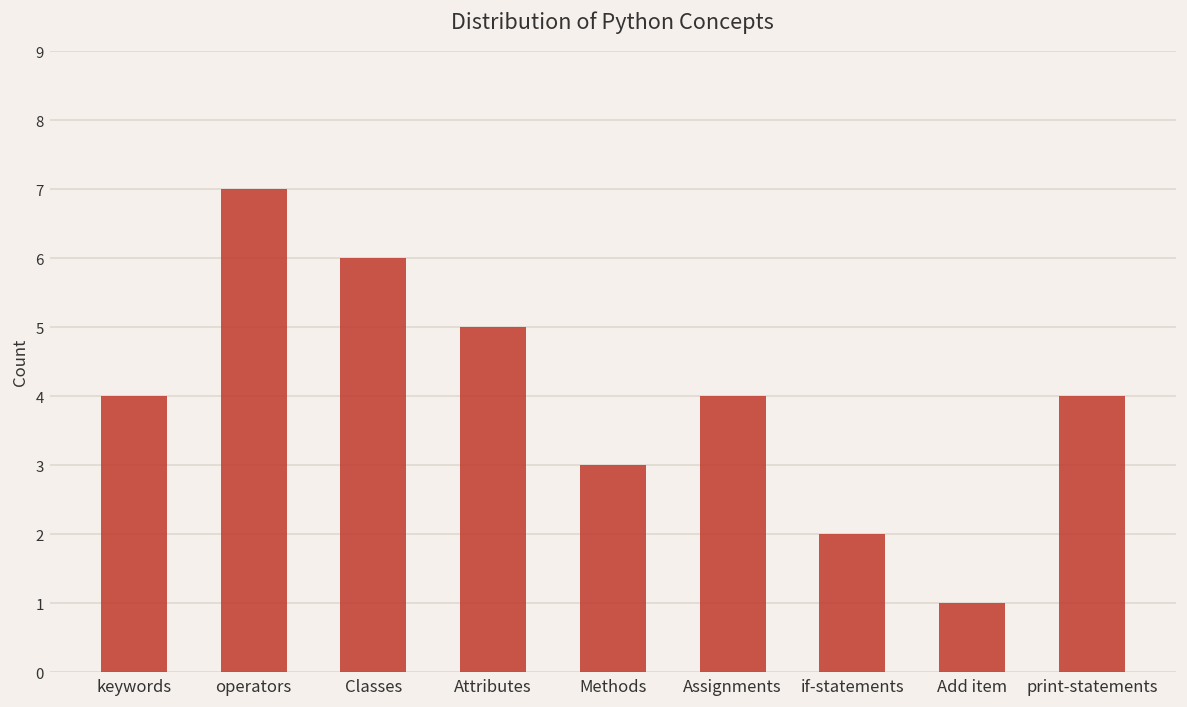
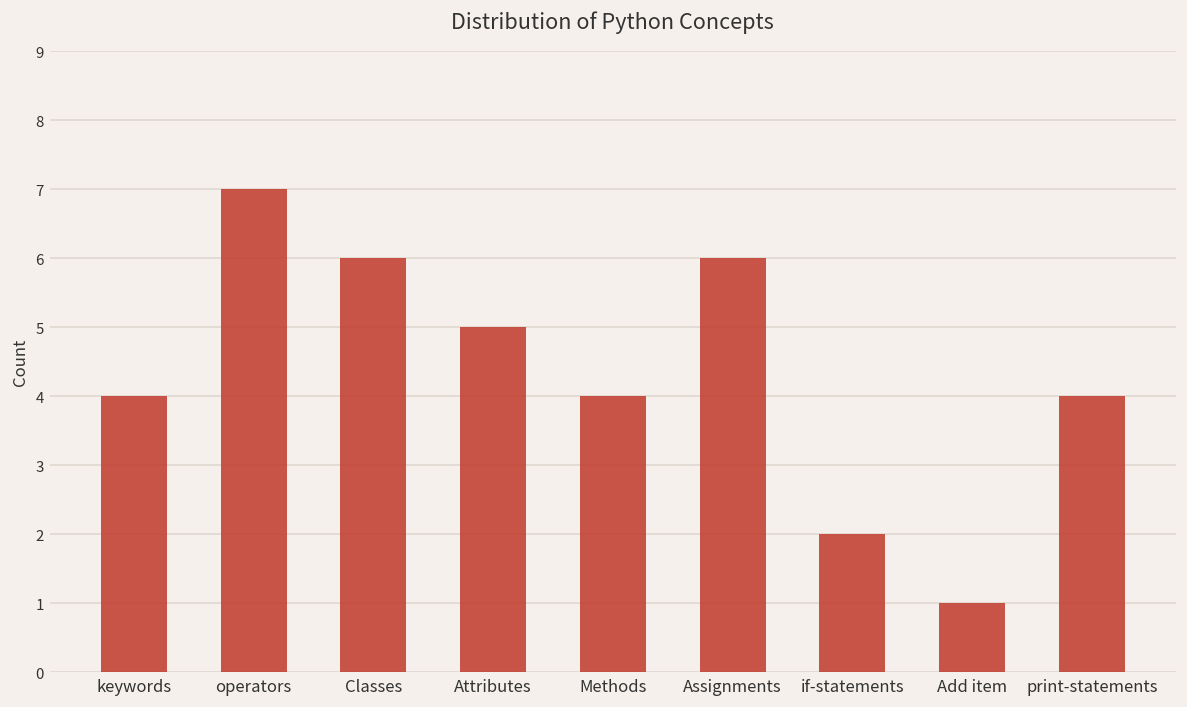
  {
    "keywords": 4,
    "operators": 7,
    "Classes": 6,
    "Attributes": 5,
-   "Methods": 3,
-   "Assignments": 4,
+   "Methods": 4,
+   "Assignments": 6,
    "if-statements": 2,
    "Add item": 1,
    "print-statements": 4
  }
